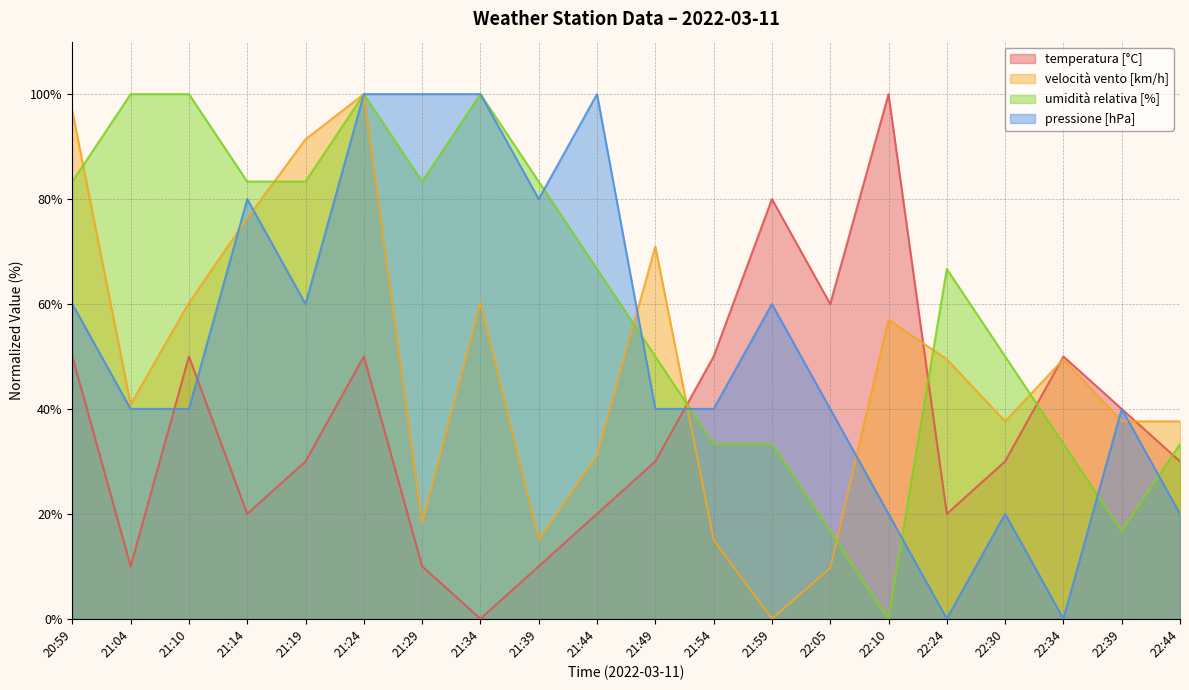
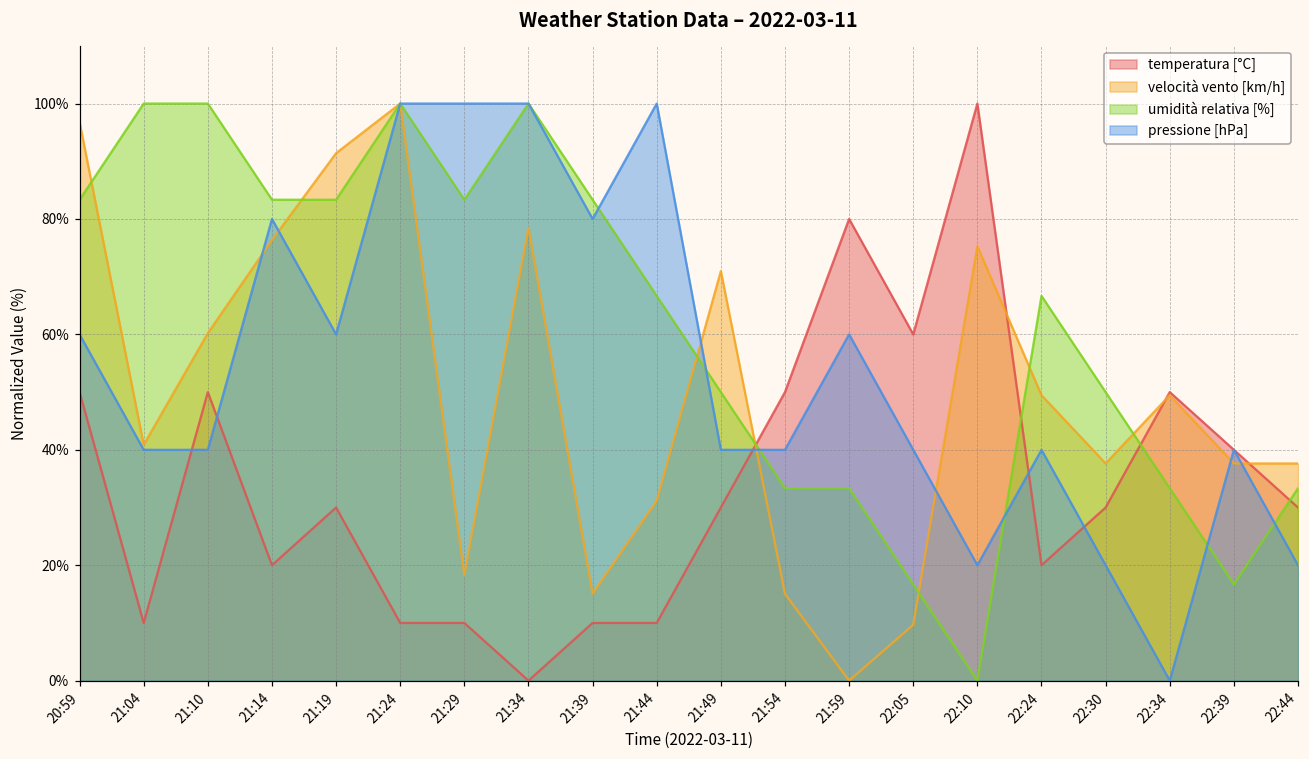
  {
    "temperatura [°C]": {
      "20:59": "50%",
      "21:04": "10%",
      "21:10": "50%",
      "21:14": "20%",
      "21:19": "30%",
-     "21:24": "50%",
+     "21:24": "10%",
      "21:29": "10%",
      "21:34": "0%",
      "21:39": "10%",
-     "21:44": "20%",
+     "21:44": "10%",
      "21:49": "30%",
      "21:54": "50%",
      "21:59": "80%",
      "22:05": "60%",
      "22:10": "100%",
      "22:24": "20%",
      "22:30": "30%",
      "22:34": "50%",
      "22:44": "30%"
    },
    "velocità vento [km/h]": {
      "20:59": "97%",
      "21:04": "41%",
      "21:10": "60%",
      "21:14": "76%",
      "21:19": "91%",
      "21:29": "18%",
-     "21:34": "60%",
+     "21:34": "78%",
      "21:39": "15%",
      "21:44": "31%",
      "21:49": "71%",
      "21:54": "15%",
      "21:59": "0%",
      "22:05": "10%",
-     "22:10": "57%",
+     "22:10": "75%",
      "22:24": "49%",
      "22:30": "38%",
      "22:34": "49%",
      "22:39": "38%",
      "22:44": "38%"
    },
    "umidità relativa [%]": {
      "20:59": "83%",
      "21:04": "100%",
      "21:10": "100%",
      "21:14": "83%",
      "21:19": "83%",
      "21:29": "83%",
      "21:39": "83%",
      "21:44": "67%",
      "21:49": "50%",
      "21:54": "33%",
      "21:59": "33%",
      "22:05": "17%",
      "22:10": "0%",
      "22:24": "67%",
      "22:30": "50%",
      "22:34": "33%",
      "22:39": "17%",
      "22:44": "33%"
    },
    "pressione [hPa]": {
      "20:59": "60%",
      "21:04": "40%",
      "21:10": "40%",
      "21:14": "80%",
      "21:19": "60%",
      "21:29": "100%",
      "21:39": "80%",
      "21:44": "100%",
      "21:49": "40%",
      "21:54": "40%",
      "21:59": "60%",
      "22:05": "40%",
      "22:10": "20%",
-     "22:24": "0%",
+     "22:24": "40%",
      "22:30": "20%",
      "22:34": "0%",
      "22:44": "20%"
    }
  }
